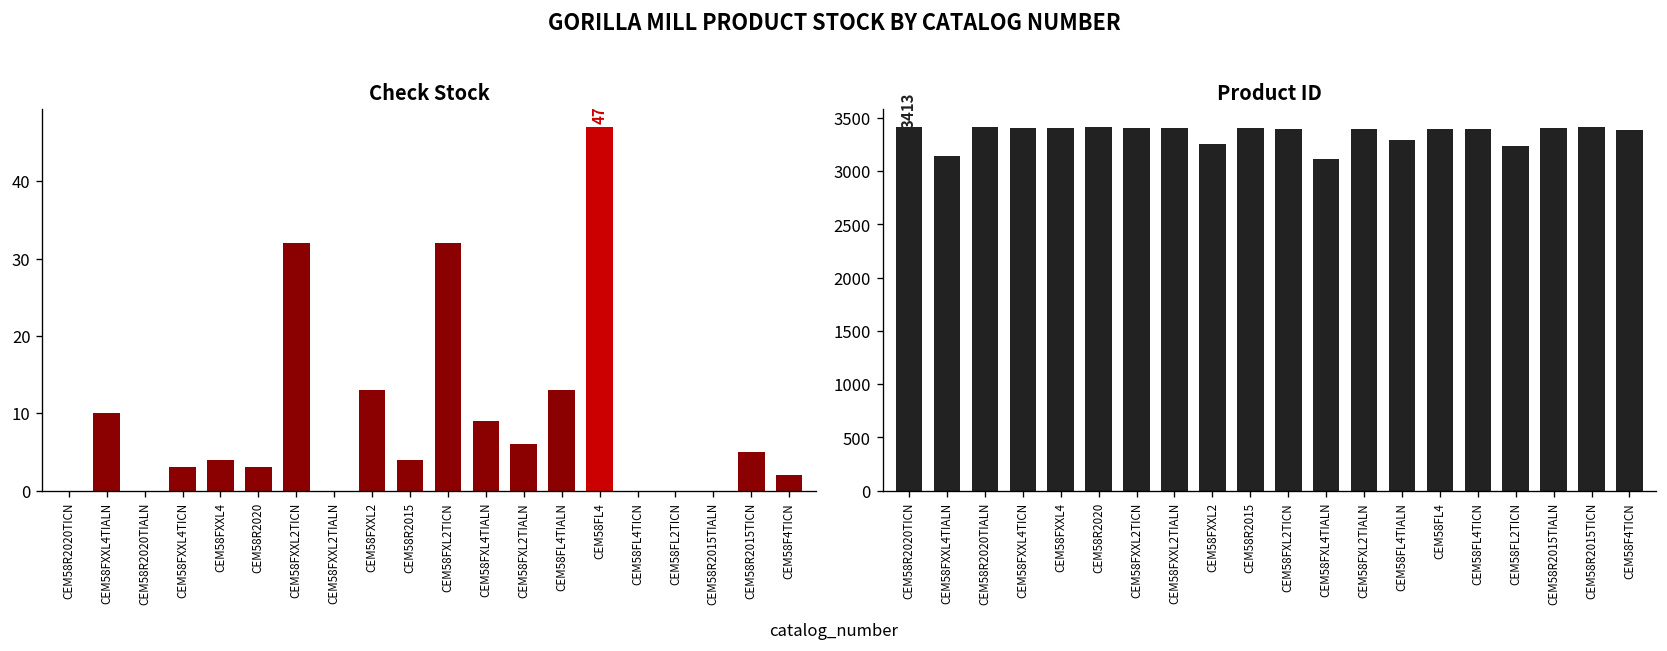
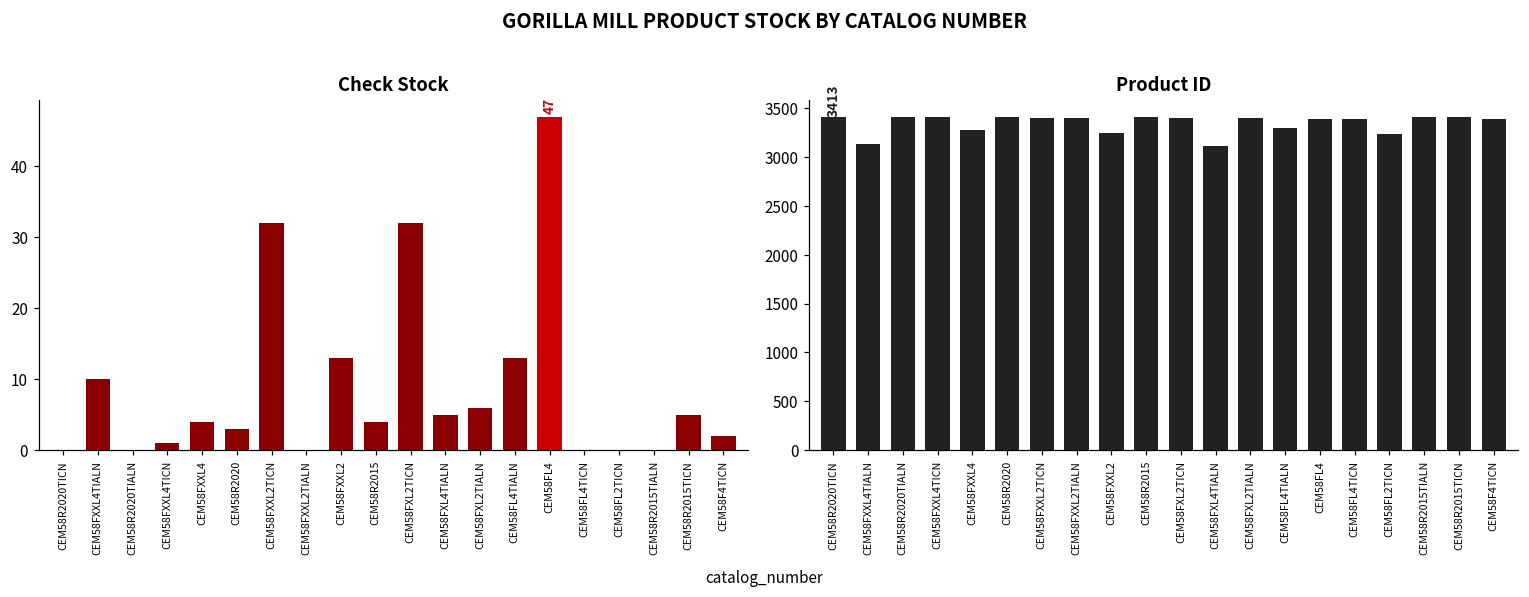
  {
    "Check Stock": {
      "CEM58R2020TICN": 0,
      "CEM58FXXL4TIALN": 10,
      "CEM58R2020TIALN": 0,
-     "CEM58FXXL4TICN": 3,
+     "CEM58FXXL4TICN": 1,
      "CEM58FXXL4": 4,
      "CEM58R2020": 3,
      "CEM58FXXL2TICN": 32,
      "CEM58FXXL2TIALN": 0,
      "CEM58FXXL2": 13,
      "CEM58R2015": 4,
      "CEM58FXL2TICN": 32,
-     "CEM58FXL4TIALN": 9,
+     "CEM58FXL4TIALN": 5,
      "CEM58FXL2TIALN": 6,
      "CEM58FL4TIALN": 13,
      "CEM58FL4TICN": 0,
      "CEM58FL2TICN": 0,
      "CEM58R2015TIALN": 0,
      "CEM58R2015TICN": 5,
      "CEM58F4TICN": 2
    },
    "Product ID": {
      "CEM58FXXL4TIALN": 3100,
      "CEM58R2020TIALN": 3400,
      "CEM58FXXL4TICN": 3400,
-     "CEM58FXXL4": 3400,
+     "CEM58FXXL4": 3300,
      "CEM58R2020": 3400,
      "CEM58FXXL2TICN": 3400,
      "CEM58FXXL2TIALN": 3400,
      "CEM58FXXL2": 3300,
      "CEM58R2015": 3400,
      "CEM58FXL2TICN": 3400,
      "CEM58FXL4TIALN": 3100,
      "CEM58FXL2TIALN": 3400,
      "CEM58FL4TIALN": 3300,
      "CEM58FL4": 3400,
      "CEM58FL4TICN": 3400,
      "CEM58FL2TICN": 3200,
      "CEM58R2015TIALN": 3400,
      "CEM58R2015TICN": 3400,
      "CEM58F4TICN": 3400
    }
  }
